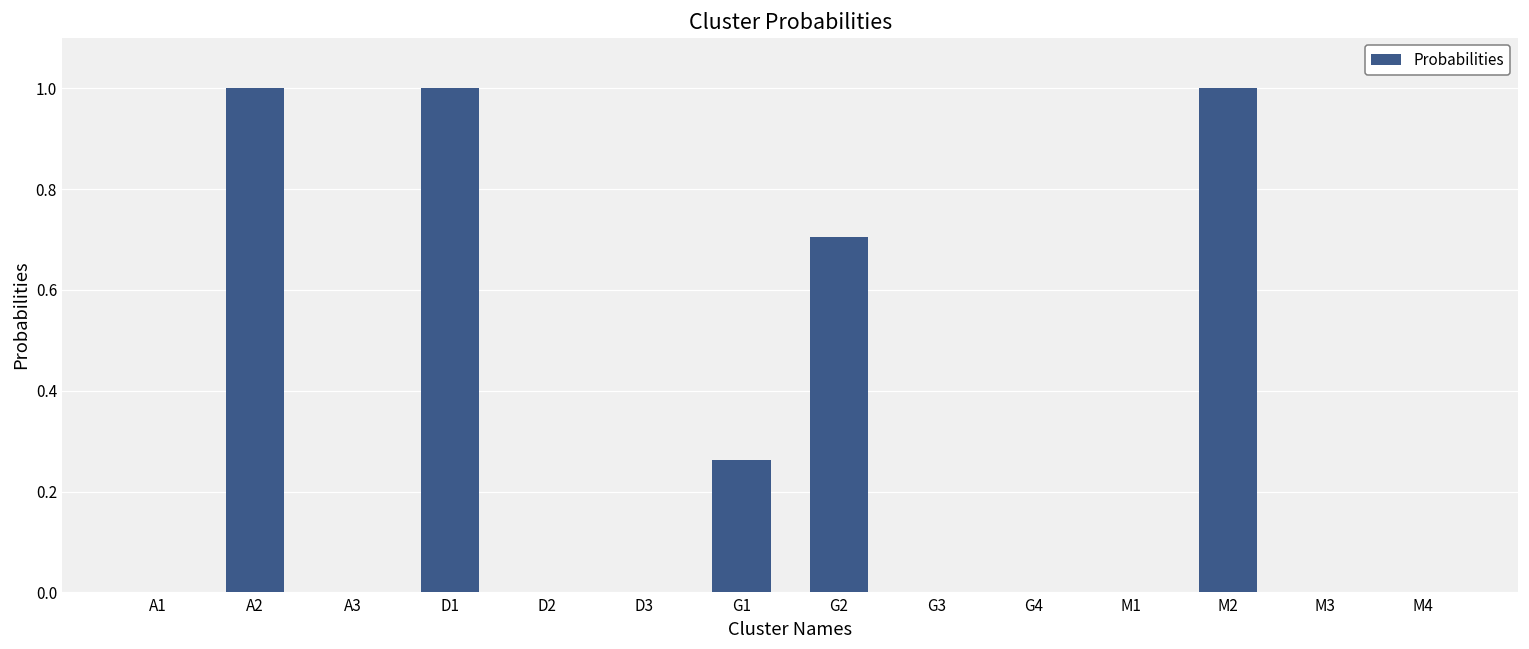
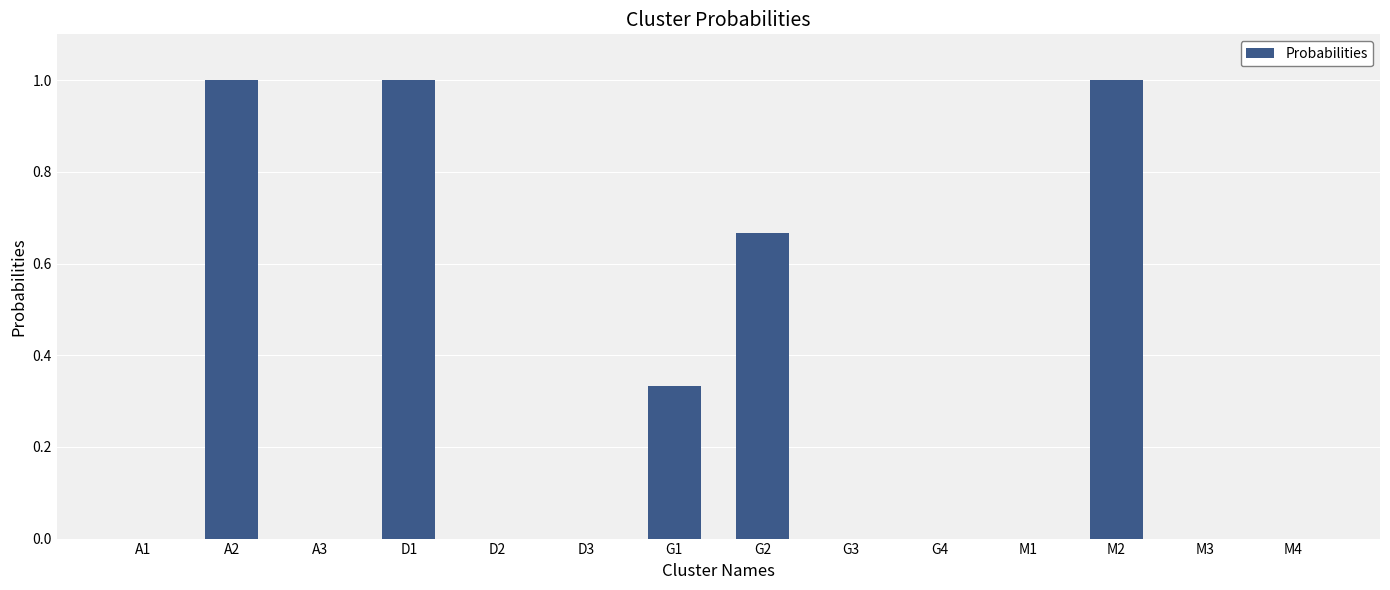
  {
    "A1": 0.00,
    "A2": 1.00,
    "A3": 0.00,
    "D1": 1.00,
    "D2": 0.00,
    "D3": 0.00,
-   "G1": 0.26,
-   "G2": 0.70,
+   "G1": 0.33,
+   "G2": 0.67,
    "G3": 0.00,
    "G4": 0.00,
    "M1": 0.00,
    "M2": 1.00,
    "M3": 0.00,
    "M4": 0.00
  }
